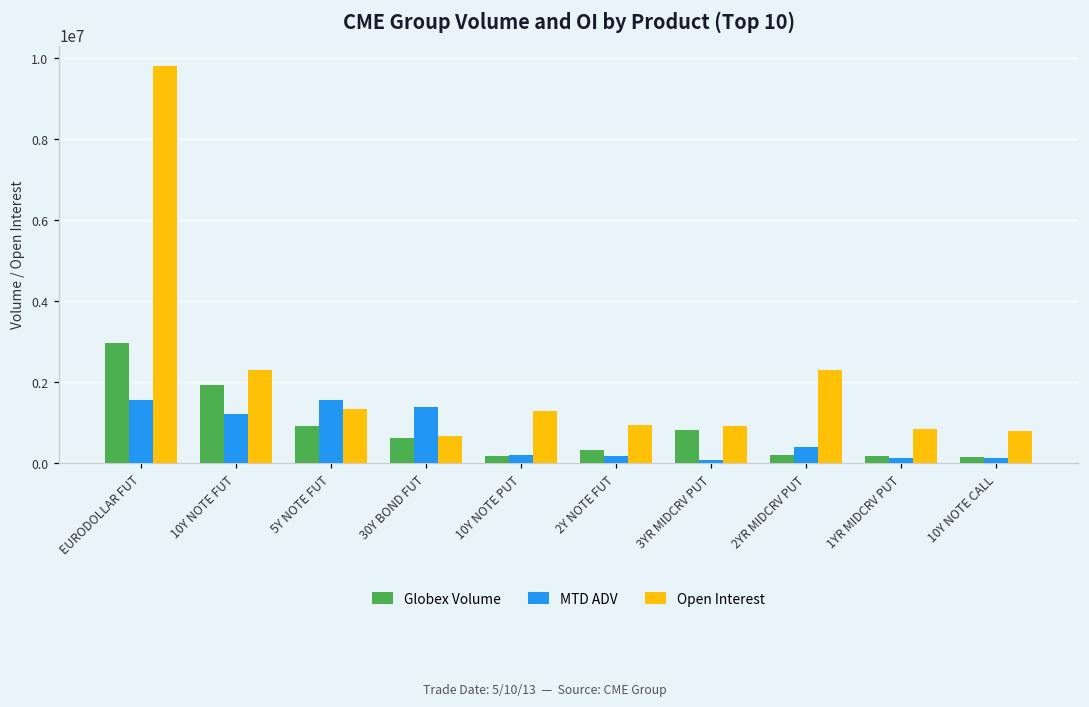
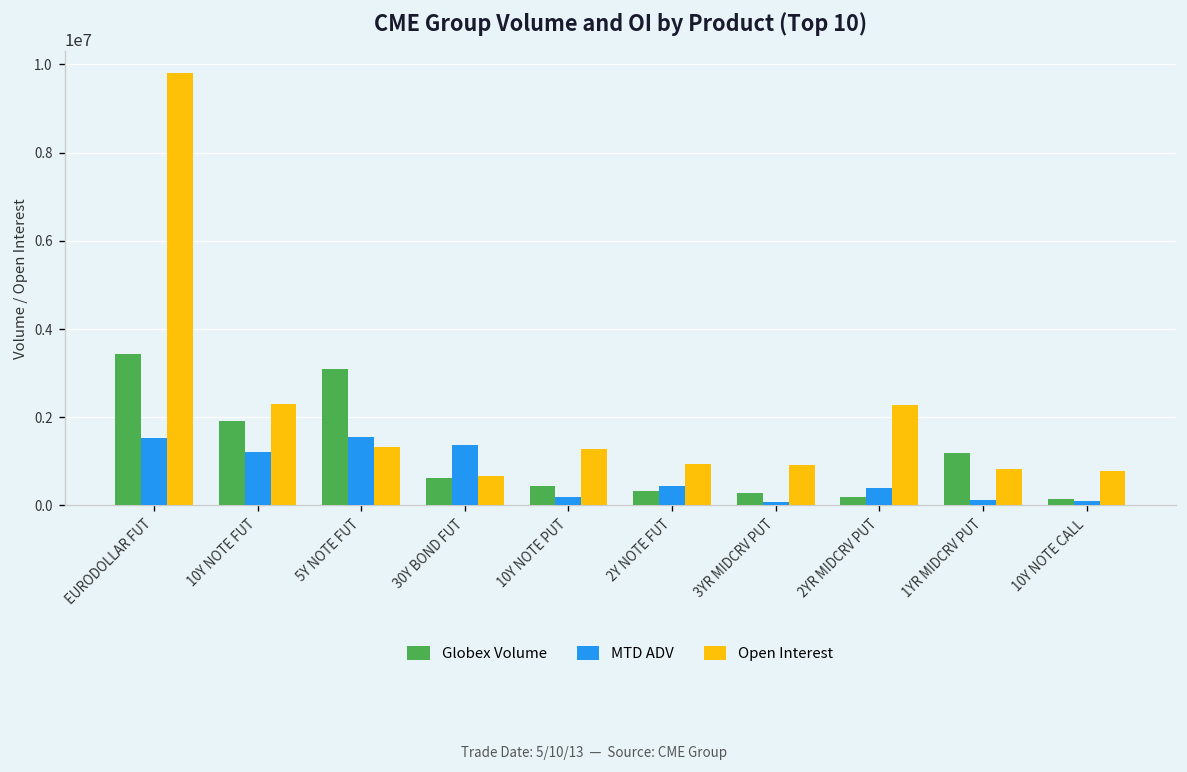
  {
    "Globex Volume": {
-     "EURODOLLAR FUT": 3000000,
+     "EURODOLLAR FUT": 3400000,
      "10Y NOTE FUT": 1900000,
-     "5Y NOTE FUT": 900000,
+     "5Y NOTE FUT": 3100000,
      "30Y BOND FUT": 600000,
-     "10Y NOTE PUT": 200000,
+     "10Y NOTE PUT": 400000,
      "2Y NOTE FUT": 300000,
-     "3YR MIDCRV PUT": 800000,
+     "3YR MIDCRV PUT": 300000,
      "2YR MIDCRV PUT": 200000,
-     "1YR MIDCRV PUT": 200000,
+     "1YR MIDCRV PUT": 1200000,
      "10Y NOTE CALL": 100000
    },
    "MTD ADV": {
      "EURODOLLAR FUT": 1500000,
      "10Y NOTE FUT": 1200000,
      "5Y NOTE FUT": 1600000,
      "30Y BOND FUT": 1400000,
      "10Y NOTE PUT": 200000,
-     "2Y NOTE FUT": 200000,
+     "2Y NOTE FUT": 500000,
      "3YR MIDCRV PUT": 100000,
      "2YR MIDCRV PUT": 400000,
      "1YR MIDCRV PUT": 100000,
      "10Y NOTE CALL": 100000
    },
    "Open Interest": {
      "EURODOLLAR FUT": 9800000,
      "10Y NOTE FUT": 2300000,
      "5Y NOTE FUT": 1300000,
      "30Y BOND FUT": 700000,
      "10Y NOTE PUT": 1300000,
      "2Y NOTE FUT": 900000,
      "3YR MIDCRV PUT": 900000,
      "2YR MIDCRV PUT": 2300000,
      "1YR MIDCRV PUT": 800000,
      "10Y NOTE CALL": 800000
    }
  }
